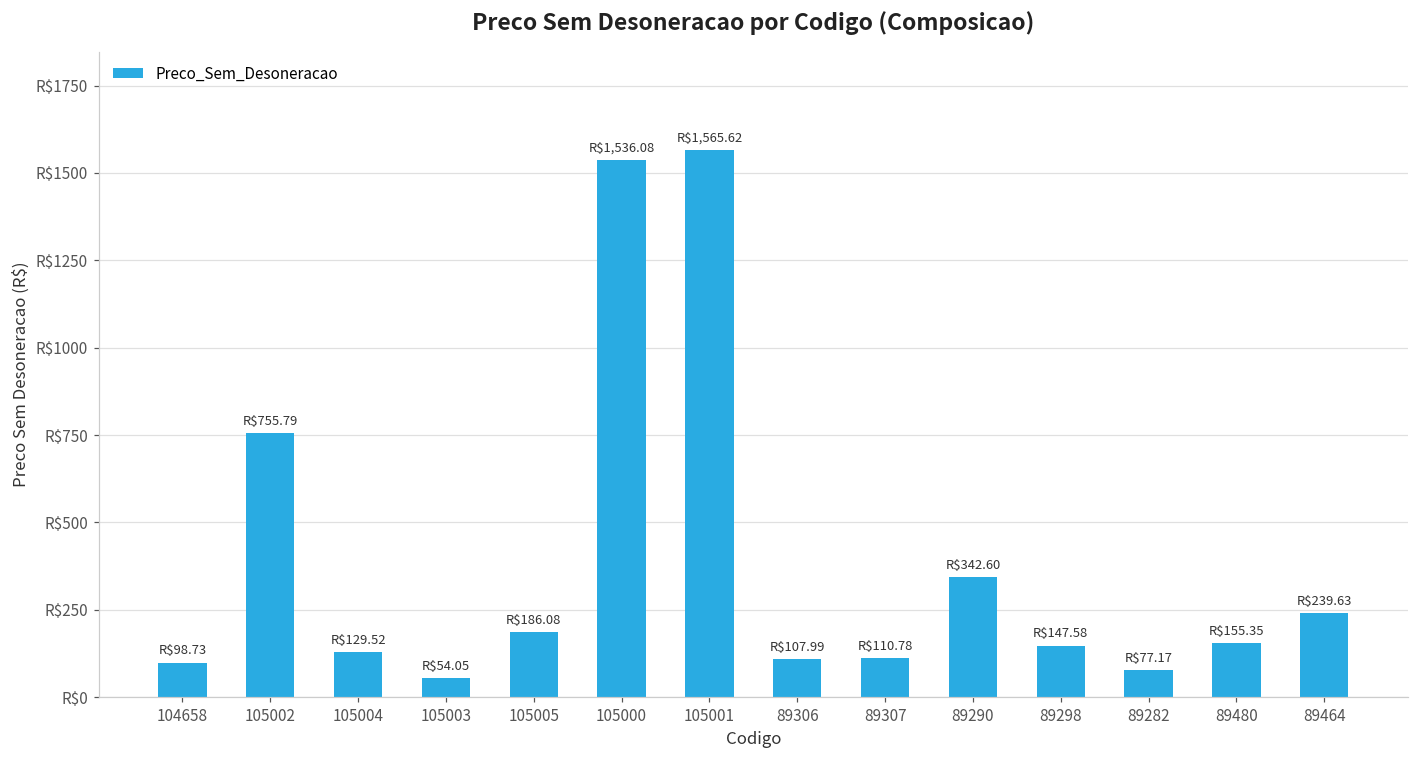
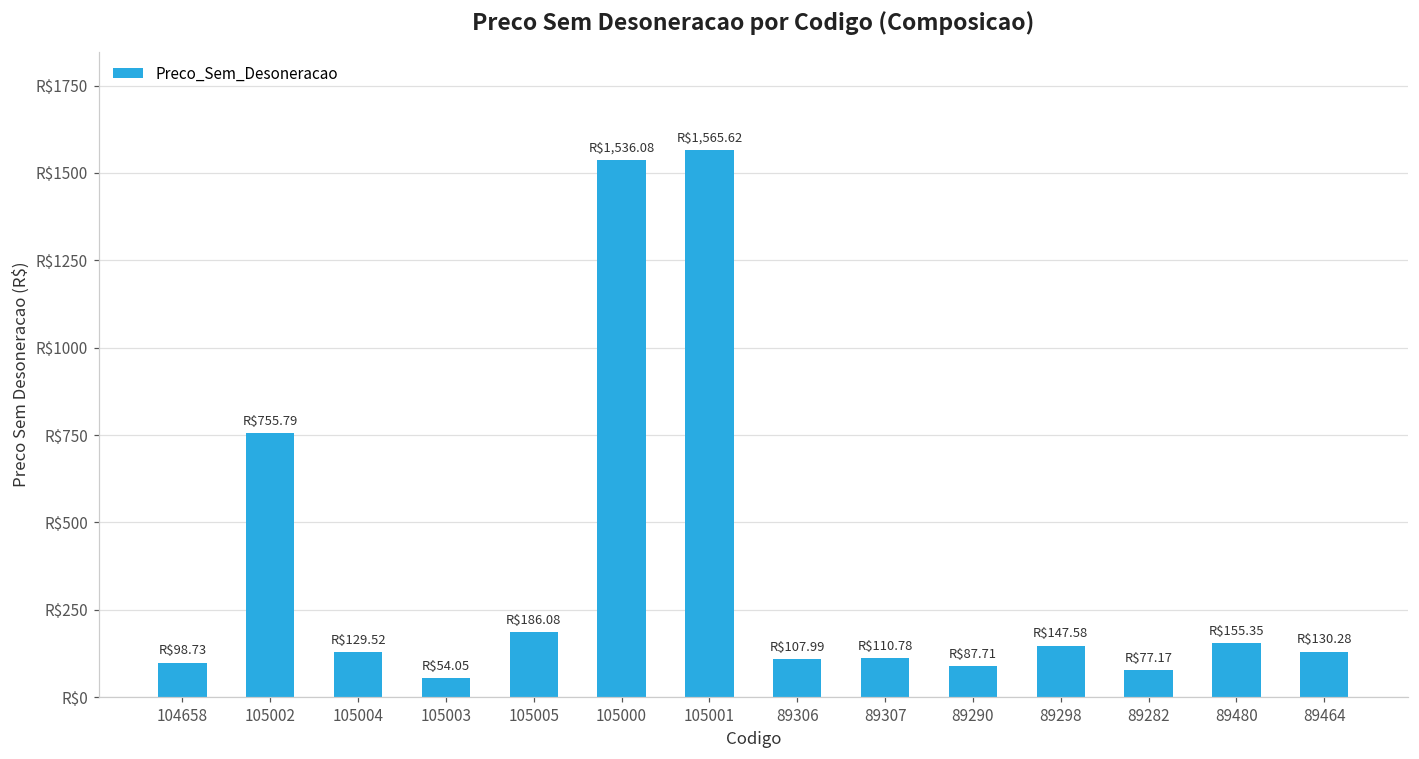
  {
    "104658": "$98.73",
    "105002": "$755.79",
    "105004": "$129.52",
    "105003": "$54.05",
    "105005": "$186.08",
    "105000": "$1,536.08",
    "105001": "$1,565.62",
    "89306": "$107.99",
    "89307": "$110.78",
-   "89290": "$342.60",
+   "89290": "$87.71",
    "89298": "$147.58",
    "89282": "$77.17",
    "89480": "$155.35",
-   "89464": "$239.63"
+   "89464": "$130.28"
  }
